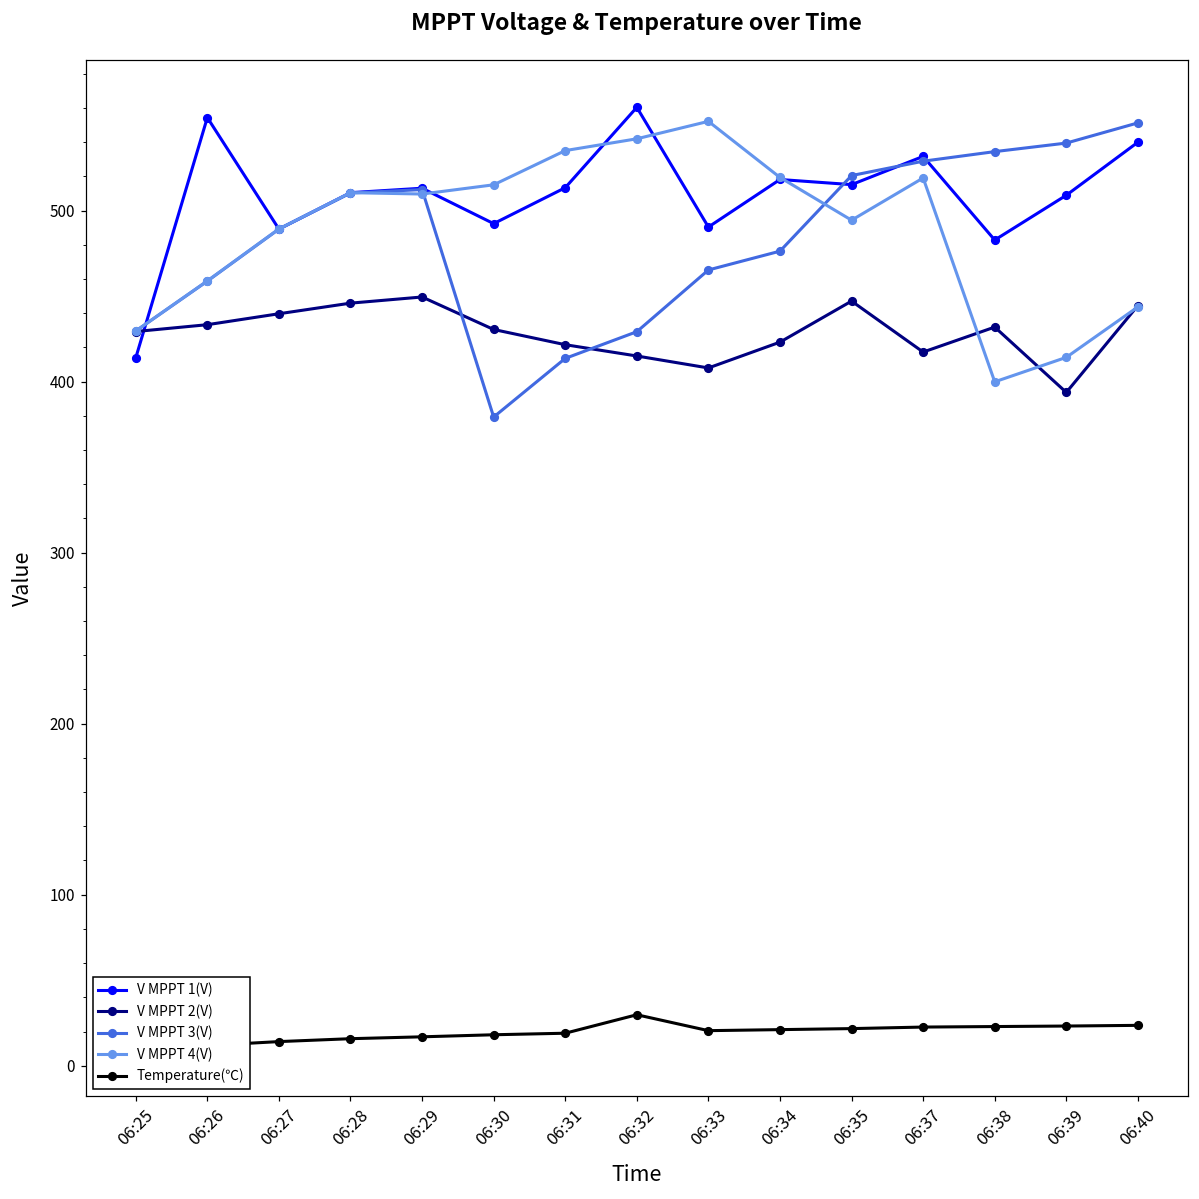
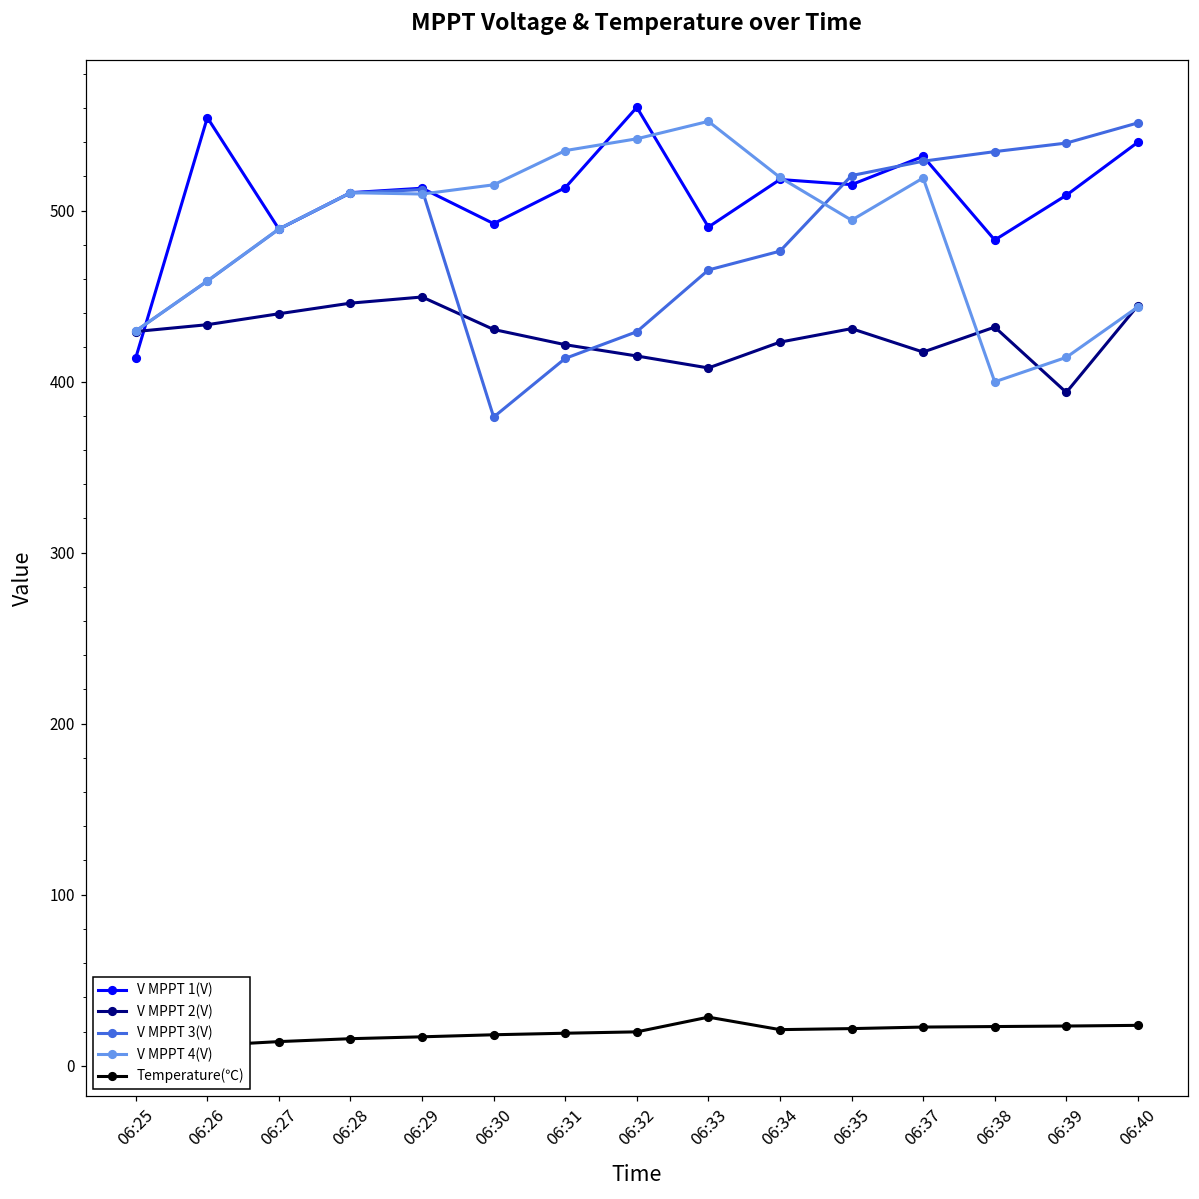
  {
    "V MPPT 1(V)": {
      "06:25": 414,
      "06:26": 554,
      "06:30": 492,
      "06:31": 513,
      "06:32": 560,
      "06:33": 490,
      "06:35": 515,
      "06:37": 532,
      "06:38": 483,
      "06:39": 509,
      "06:40": 540
    },
    "V MPPT 2(V)": {
      "06:26": 433,
      "06:27": 440,
      "06:28": 446,
      "06:29": 450,
      "06:30": 431,
      "06:31": 422,
      "06:32": 415,
      "06:33": 408,
      "06:34": 423,
-     "06:35": 447,
+     "06:35": 431,
      "06:37": 417,
      "06:38": 432,
      "06:39": 394
    },
    "Temperature(℃)": {
      "06:27": 14,
      "06:28": 16,
      "06:29": 17,
      "06:30": 18,
      "06:31": 19,
-     "06:32": 30,
-     "06:33": 21,
+     "06:32": 20,
+     "06:33": 28,
      "06:34": 21,
      "06:35": 22,
      "06:37": 23,
      "06:38": 23,
      "06:39": 23,
      "06:40": 24
    }
  }
